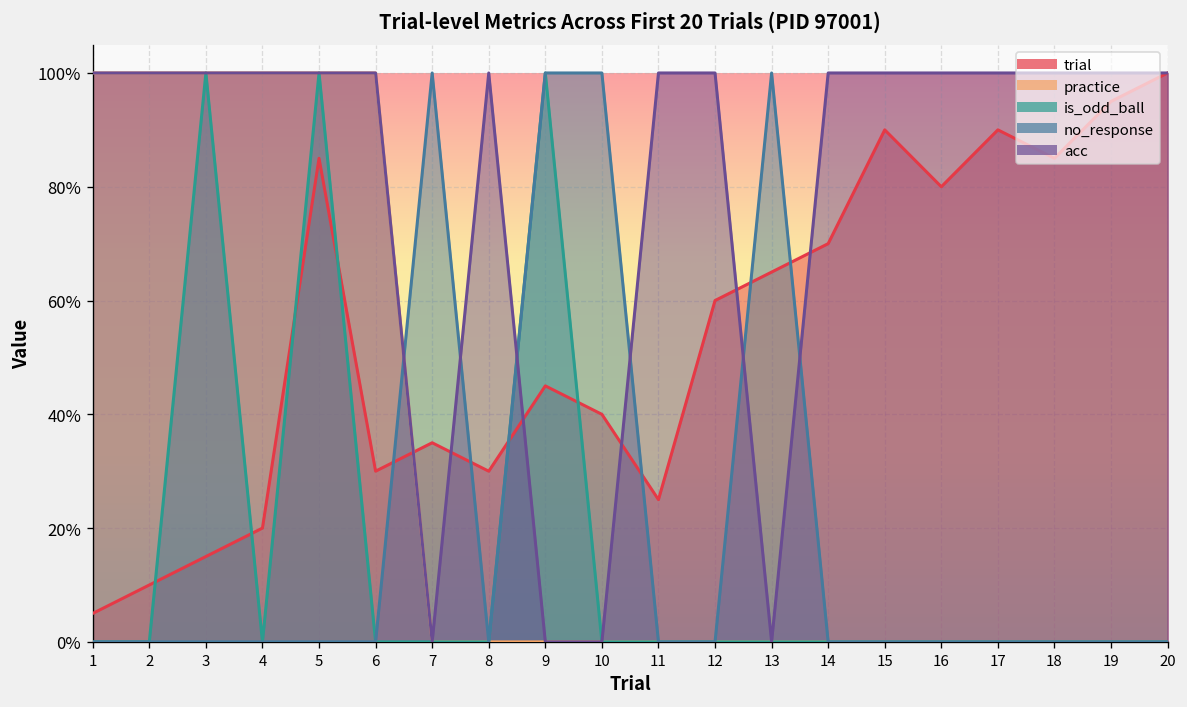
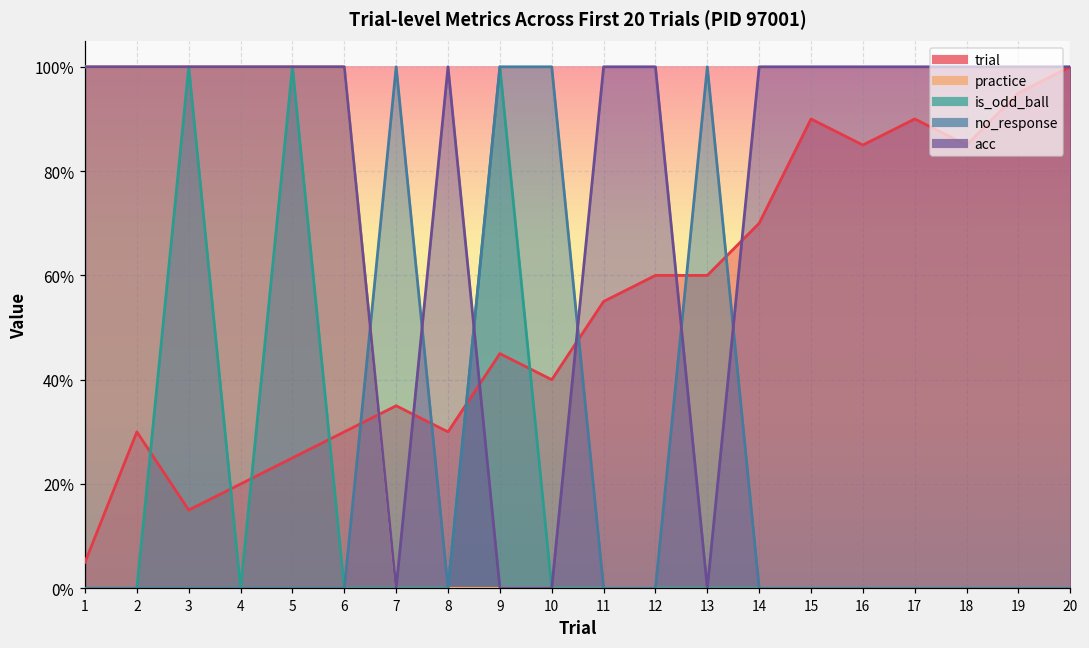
  {
    "trial": {
      "1": "5%",
-     "2": "10%",
+     "2": "30%",
      "3": "15%",
      "4": "20%",
-     "5": "85%",
+     "5": "25%",
      "6": "30%",
      "7": "35%",
      "8": "30%",
      "9": "45%",
      "10": "40%",
-     "11": "25%",
+     "11": "55%",
      "12": "60%",
-     "13": "65%",
+     "13": "60%",
      "14": "70%",
      "15": "90%",
-     "16": "80%",
+     "16": "85%",
      "17": "90%"
    }
  }
